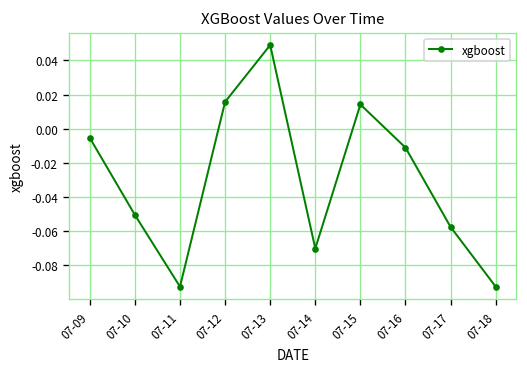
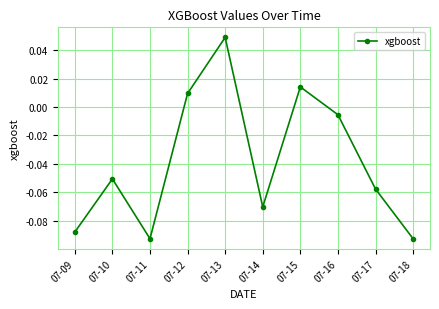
  {
-   "07-09": -0.005,
+   "07-09": -0.088,
    "07-10": -0.051,
    "07-11": -0.093,
-   "07-12": 0.016,
+   "07-12": 0.010,
    "07-13": 0.049,
    "07-14": -0.070,
    "07-15": 0.014,
-   "07-16": -0.011,
+   "07-16": -0.005,
    "07-17": -0.058,
    "07-18": -0.093
  }
